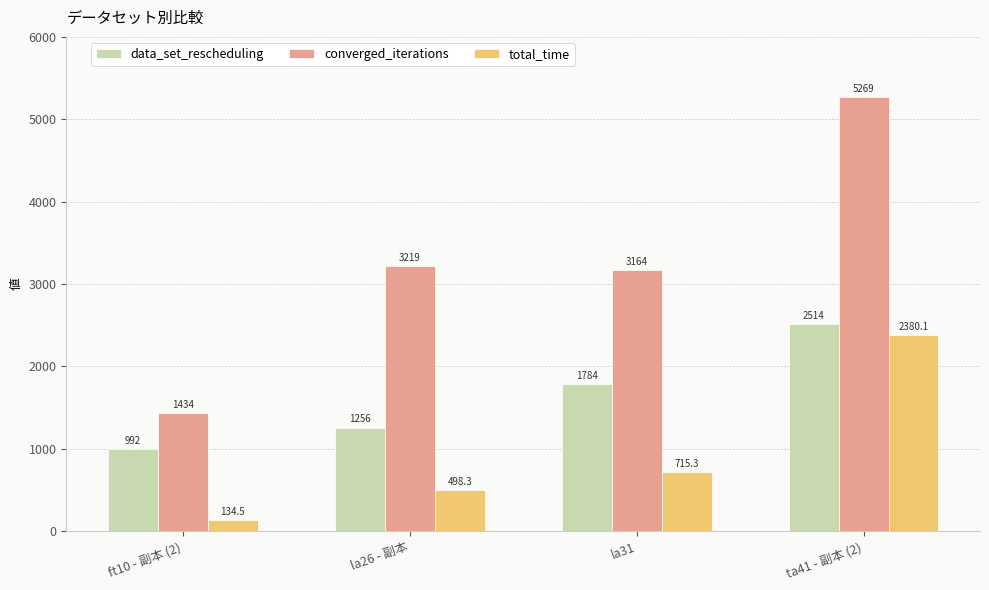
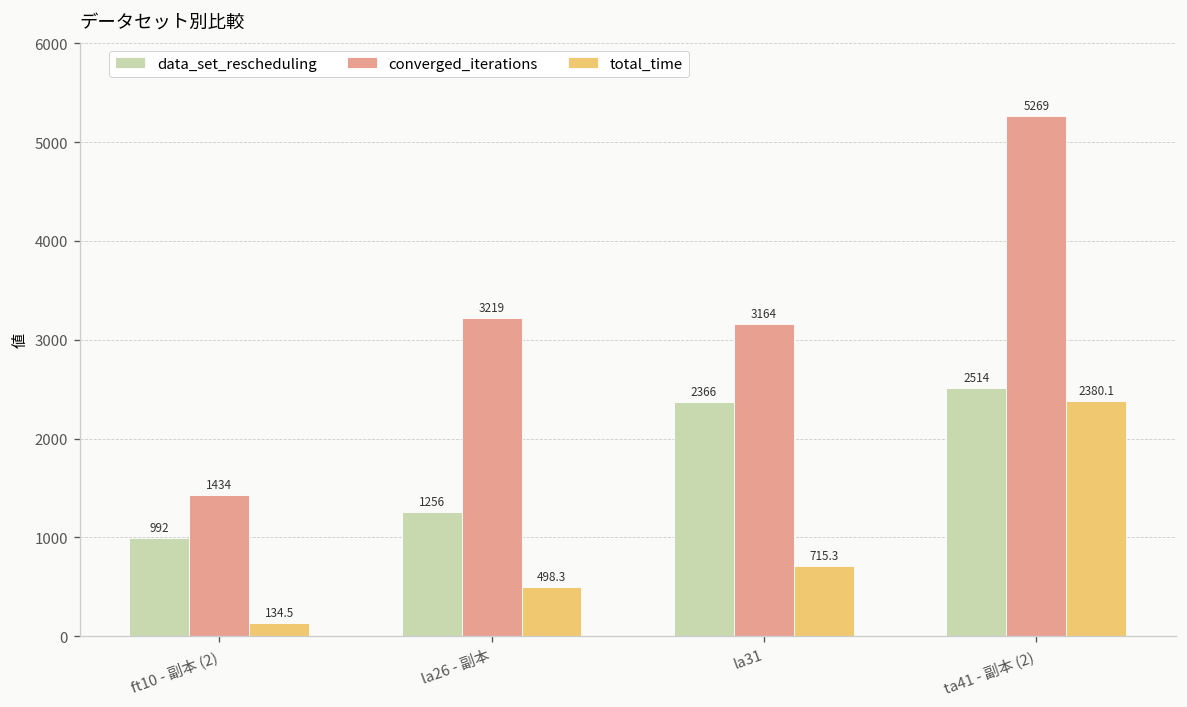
  {
    "data_set_rescheduling": {
      "ft10 - 副本 (2)": 992,
      "la26 - 副本": 1256,
-     "la31": 1784,
+     "la31": 2366,
      "ta41 - 副本 (2)": 2514
    }
  }
